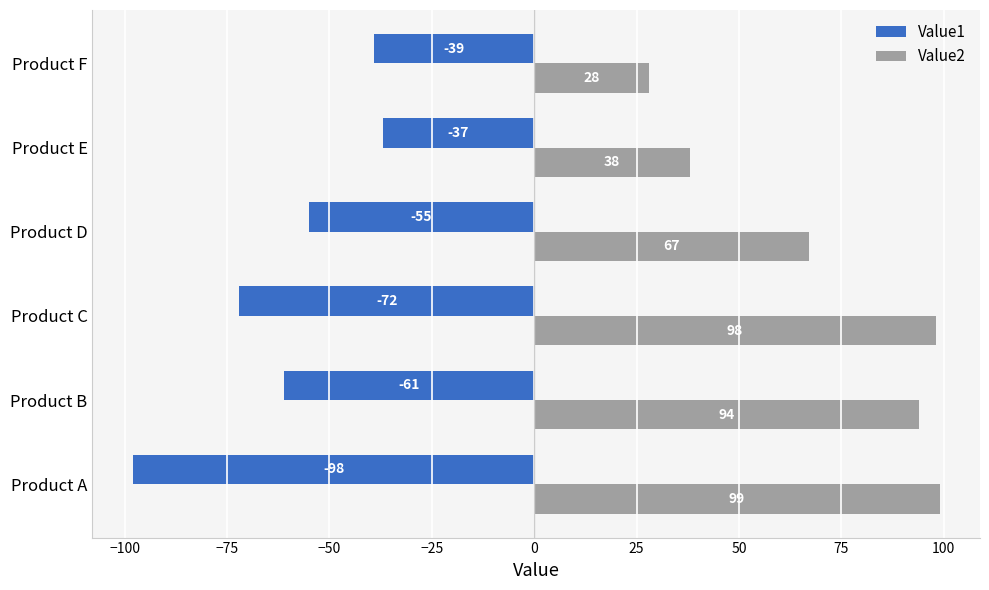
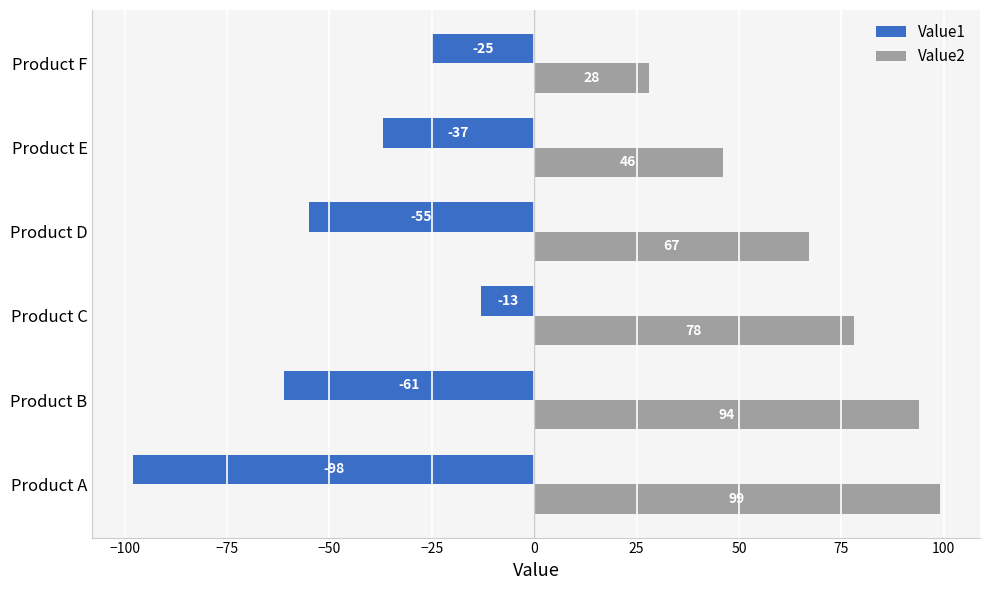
  {
    "Value1": {
-     "Product F": -39,
+     "Product F": -25,
      "Product E": -37,
      "Product D": -55,
-     "Product C": -72,
+     "Product C": -13,
      "Product B": -61,
      "Product A": -98
    },
    "Value2": {
      "Product F": 28,
-     "Product E": 38,
+     "Product E": 46,
      "Product D": 67,
-     "Product C": 98,
+     "Product C": 78,
      "Product B": 94,
      "Product A": 99
    }
  }
